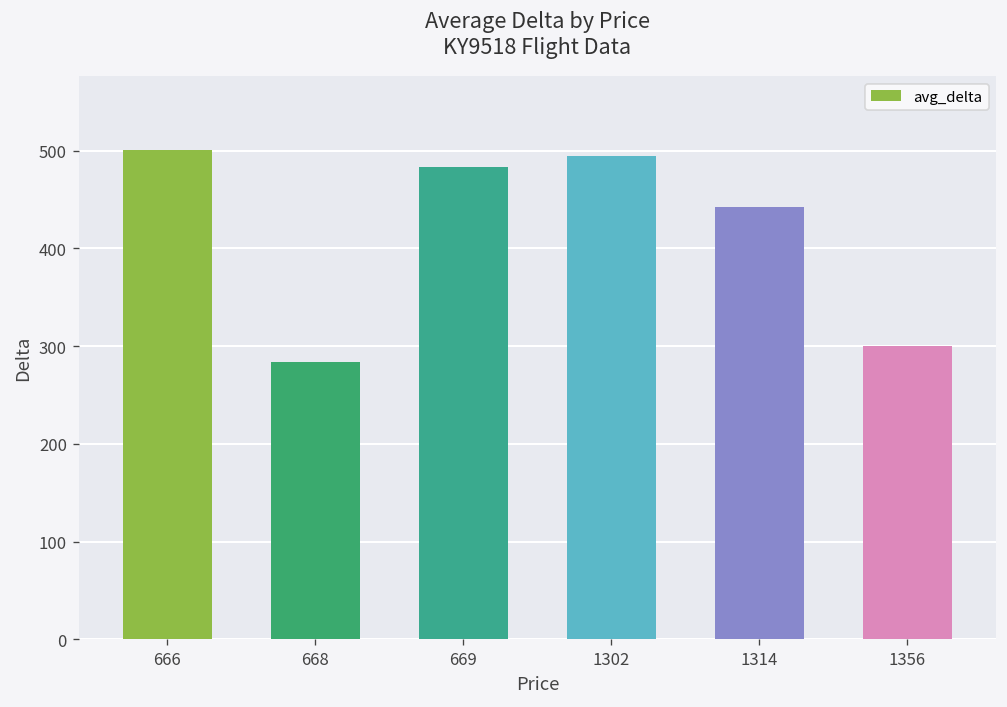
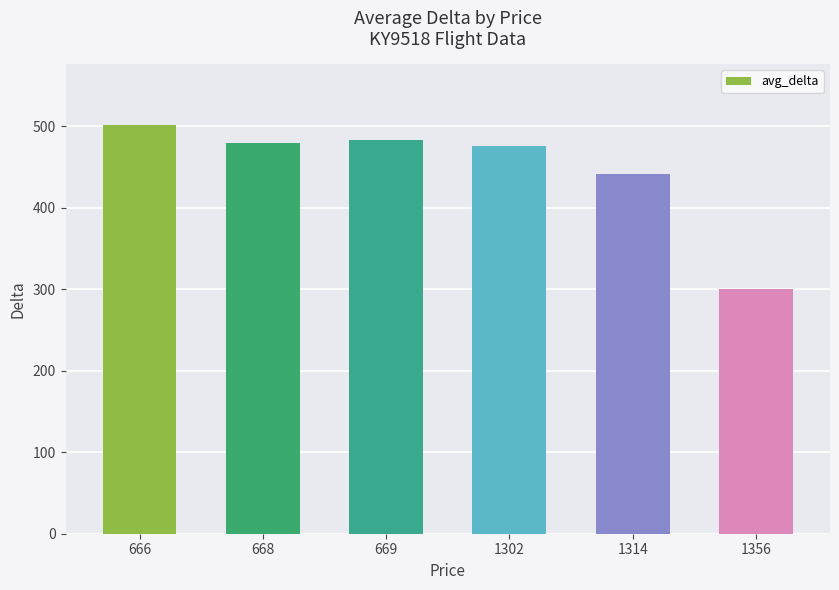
  {
    "666": 500,
-   "668": 280,
+   "668": 480,
    "669": 480,
-   "1302": 490,
+   "1302": 480,
    "1314": 440,
    "1356": 300
  }
